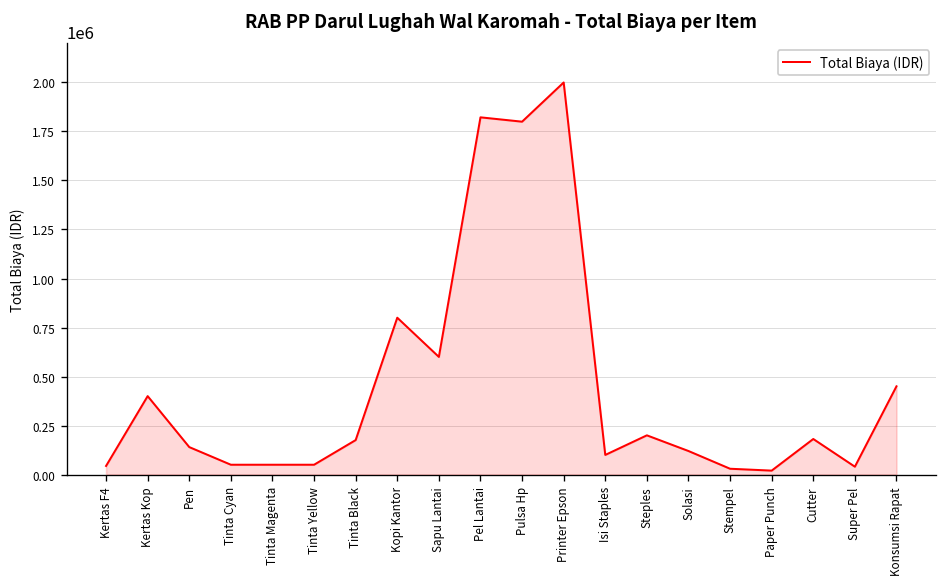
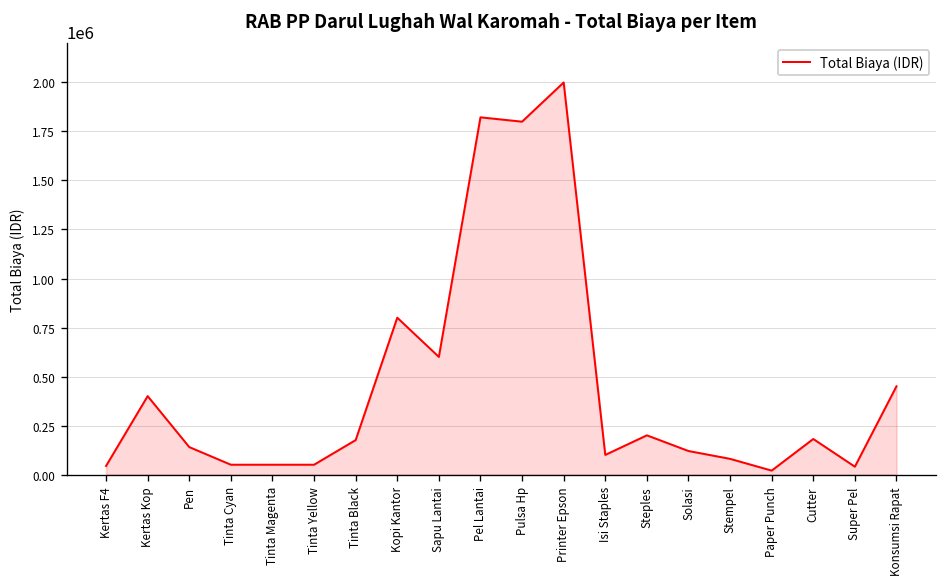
  {
    "Kertas F4": 40000,
    "Kertas Kop": 400000,
    "Pen": 140000,
    "Tinta Cyan": 50000,
    "Tinta Magenta": 50000,
    "Tinta Yellow": 50000,
    "Tinta Black": 180000,
    "Kopi Kantor": 800000,
    "Sapu Lantai": 600000,
    "Pel Lantai": 1820000,
    "Pulsa Hp": 1800000,
    "Printer Epson": 2000000,
    "Isi Staples": 100000,
    "Steples": 200000,
    "Solasi": 120000,
-   "Stempel": 30000,
+   "Stempel": 80000,
    "Paper Punch": 20000,
    "Cutter": 180000,
    "Super Pel": 40000,
    "Konsumsi Rapat": 450000
  }
